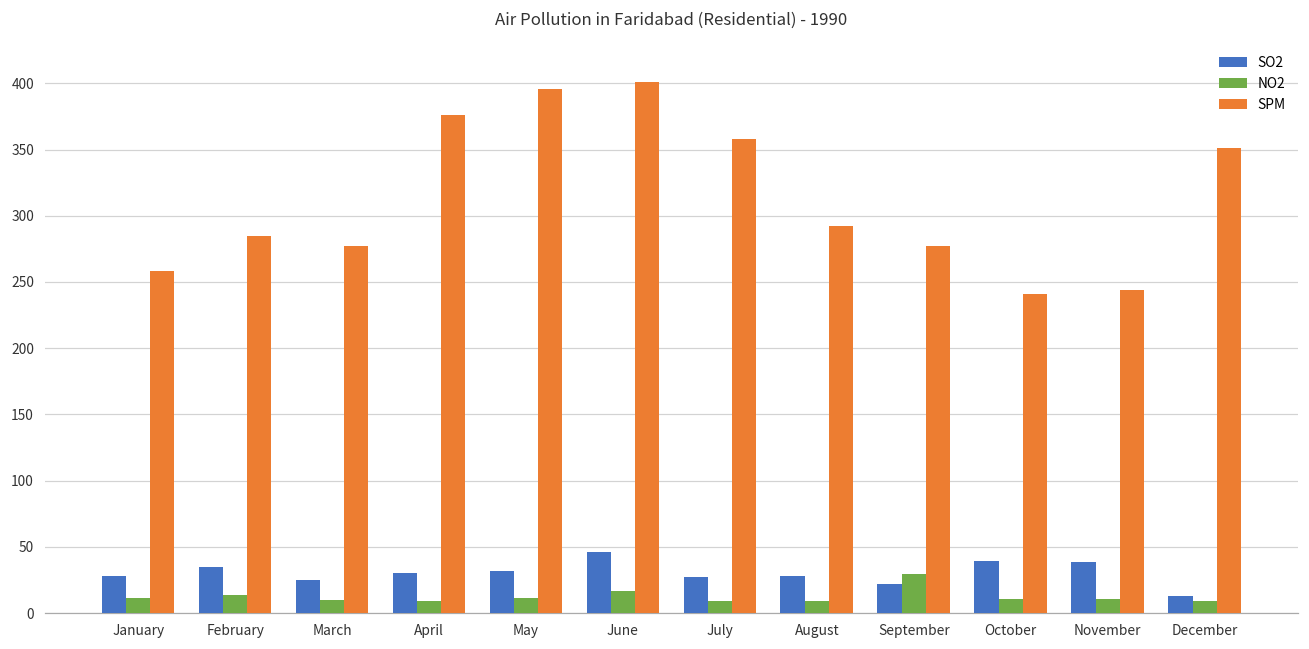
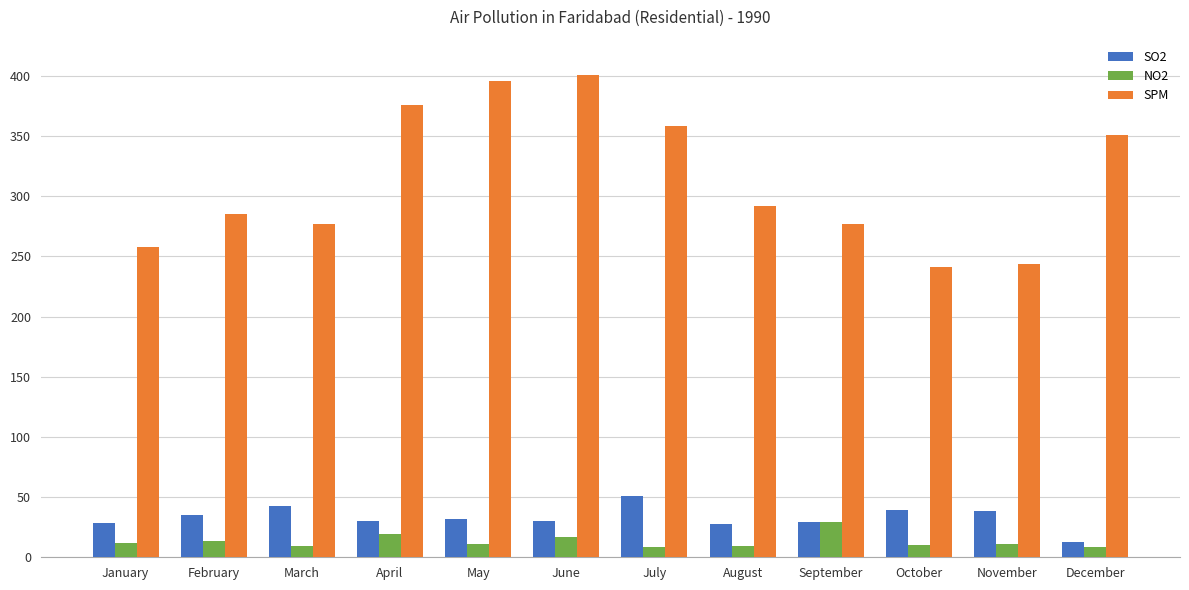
  {
    "SO2": {
      "January": 28,
      "February": 35,
-     "March": 25,
+     "March": 43,
      "April": 31,
      "May": 32,
-     "June": 46,
-     "July": 27,
+     "June": 30,
+     "July": 51,
      "August": 28,
-     "September": 22,
+     "September": 30,
      "October": 40,
      "November": 39,
      "December": 13
    },
    "NO2": {
      "January": 12,
      "February": 13,
      "March": 10,
-     "April": 9,
+     "April": 19,
      "May": 11,
      "June": 17,
      "July": 9,
      "August": 9,
      "September": 29,
      "October": 11,
      "November": 11,
      "December": 9
    },
    "SPM": {
      "January": 258,
      "February": 285,
      "March": 277,
      "April": 376,
      "May": 396,
      "June": 401,
      "July": 358,
      "August": 292,
      "September": 277,
      "October": 241,
      "November": 244,
      "December": 351
    }
  }
